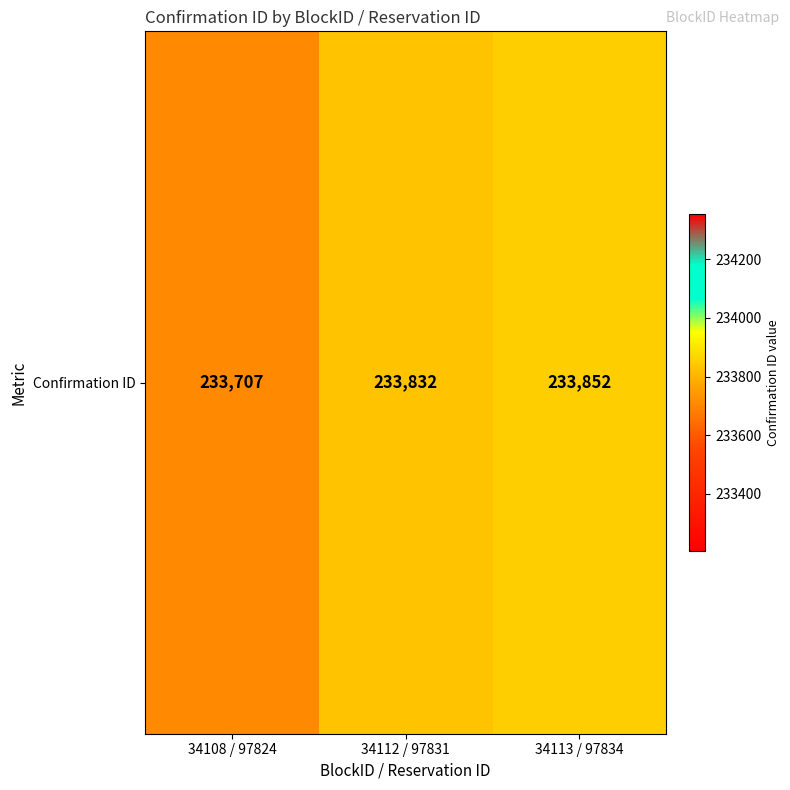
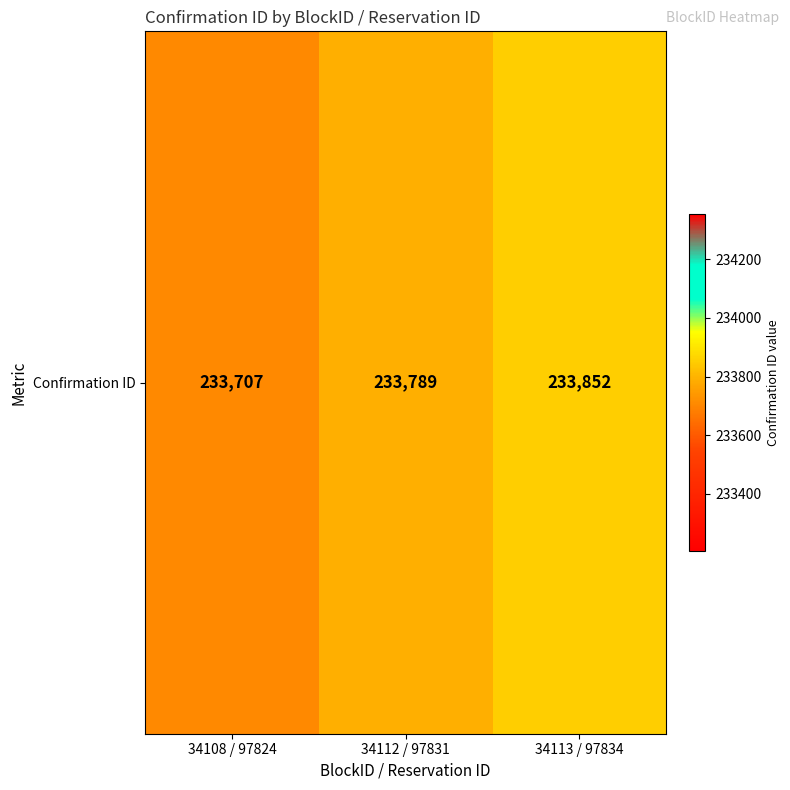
  {
    "Confirmation ID": {
      "34108 / 97824": "233,707",
-     "34112 / 97831": "233,832",
+     "34112 / 97831": "233,789",
      "34113 / 97834": "233,852"
    }
  }
